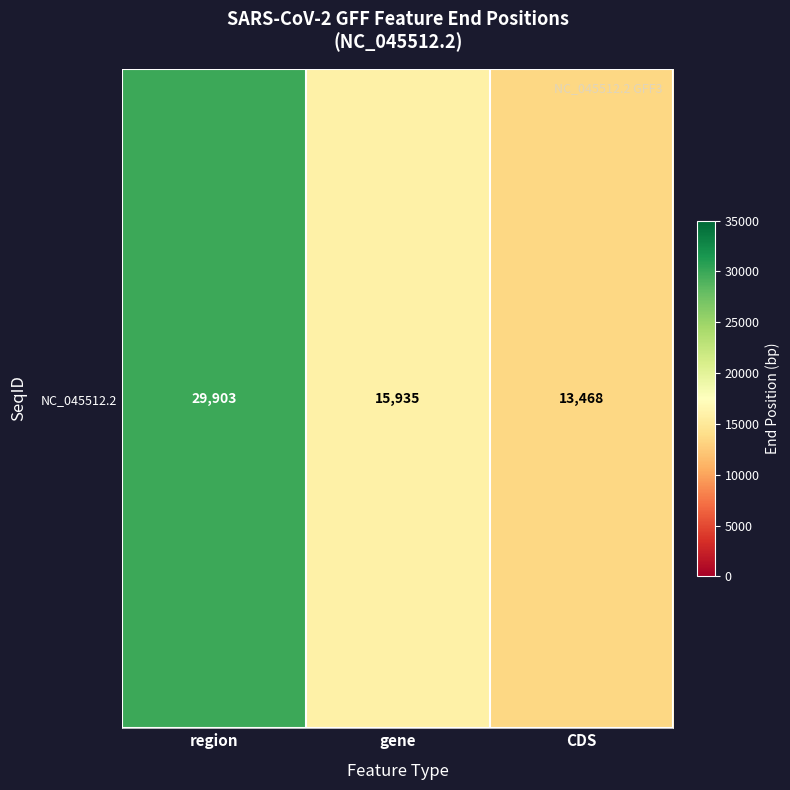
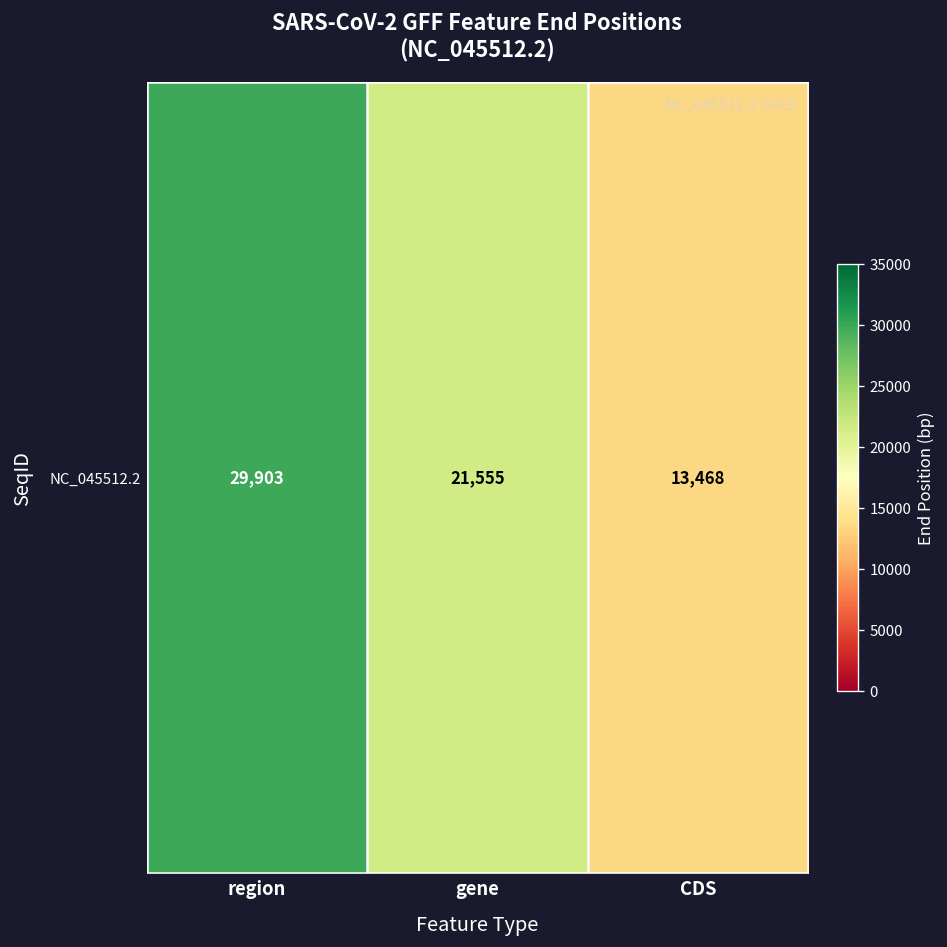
  {
    "NC_045512.2": {
      "region": "29,903",
-     "gene": "15,935"
+     "gene": "21,555"
    }
  }
